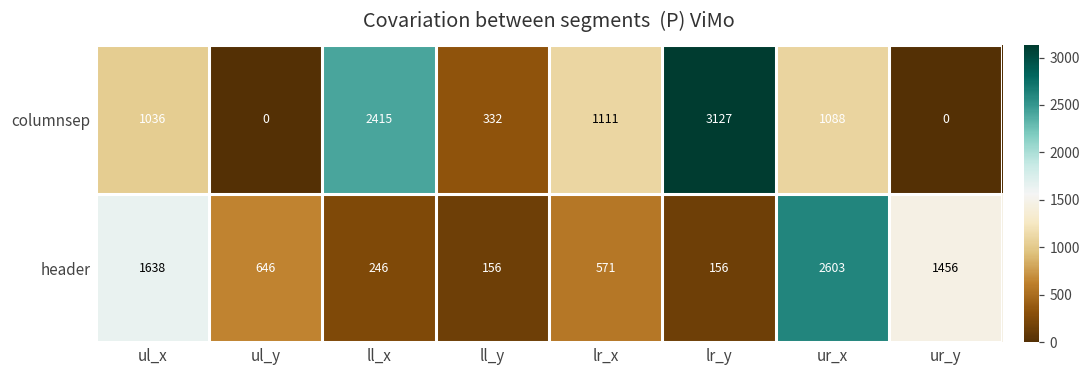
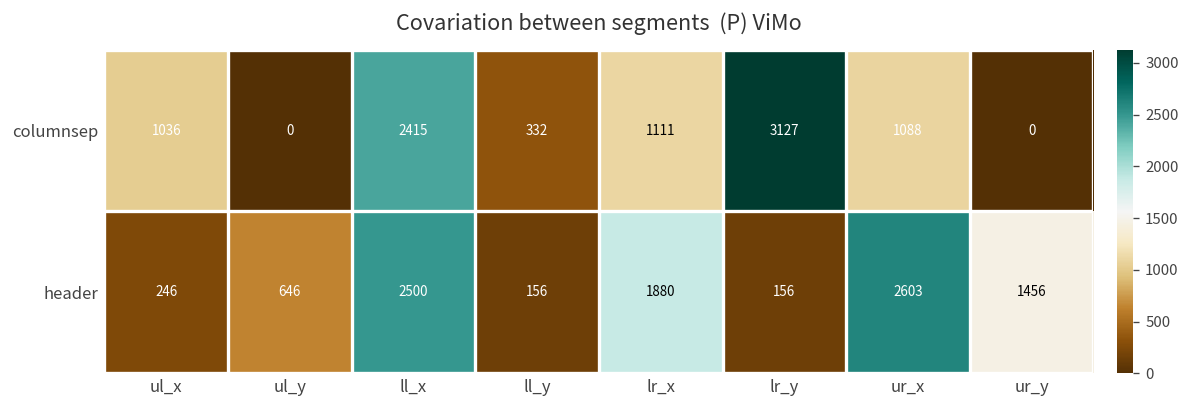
  {
    "columnsep": {
      "ul_x": 1036,
      "ul_y": 0,
      "ll_x": 2415,
      "ll_y": 332,
      "lr_x": 1111,
      "lr_y": 3127,
      "ur_x": 1088,
      "ur_y": 0
    },
    "header": {
-     "ul_x": 1638,
+     "ul_x": 246,
      "ul_y": 646,
-     "ll_x": 246,
+     "ll_x": 2500,
      "ll_y": 156,
-     "lr_x": 571,
+     "lr_x": 1880,
      "lr_y": 156,
      "ur_x": 2603,
      "ur_y": 1456
    }
  }
